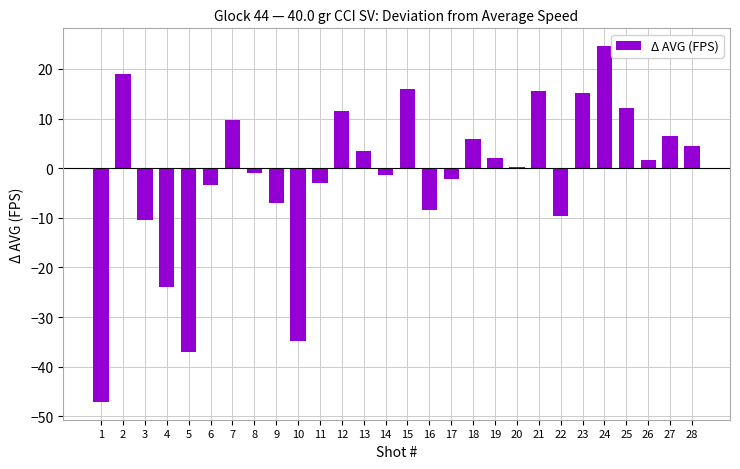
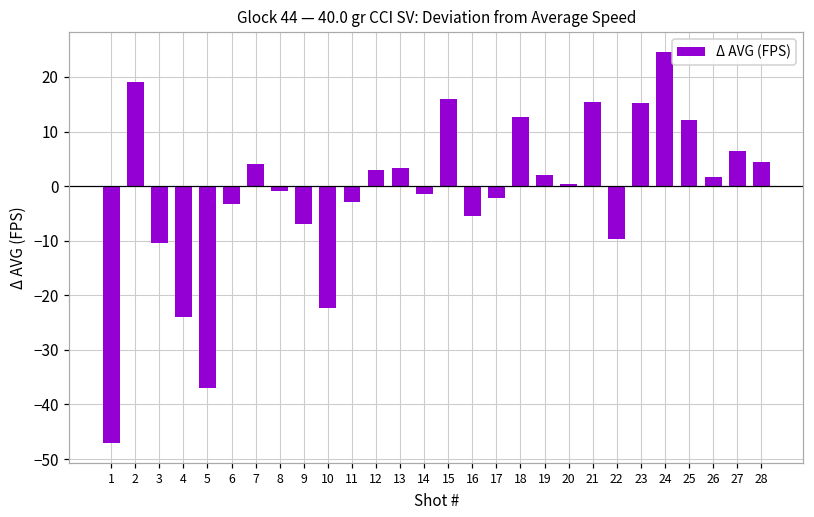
  {
    "1": -47,
    "2": 19,
    "3": -10,
    "4": -24,
    "5": -37,
    "6": -3,
-   "7": 10,
+   "7": 4,
    "8": -1,
    "9": -7,
-   "10": -35,
+   "10": -22,
    "11": -3,
-   "12": 12,
+   "12": 3,
    "13": 3,
    "14": -1,
    "15": 16,
-   "16": -8,
+   "16": -5,
    "17": -2,
-   "18": 6,
+   "18": 13,
    "19": 2,
    "21": 16,
    "22": -10,
    "23": 15,
    "24": 25,
    "25": 12,
    "26": 2,
    "27": 7,
    "28": 5
  }
